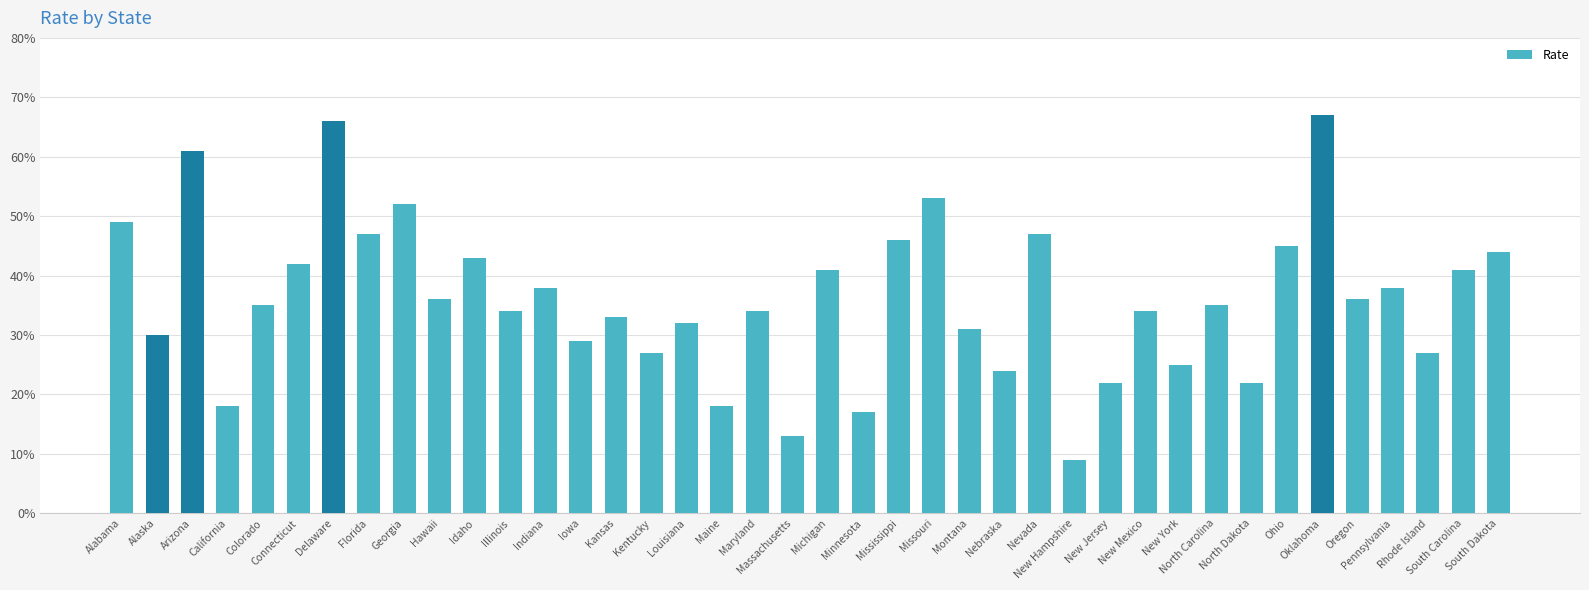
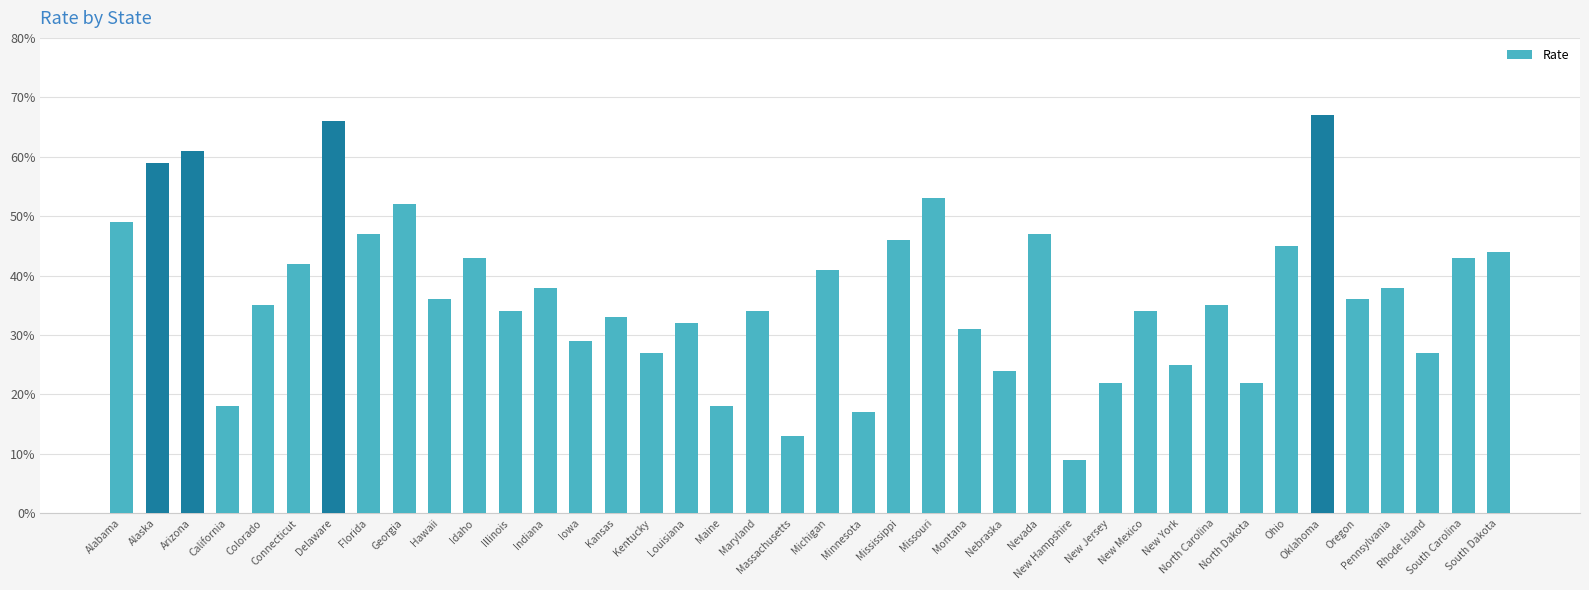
  {
    "Alabama": "49%",
-   "Alaska": "30%",
+   "Alaska": "59%",
    "Arizona": "61%",
    "California": "18%",
    "Colorado": "35%",
    "Connecticut": "42%",
    "Delaware": "66%",
    "Florida": "47%",
    "Georgia": "52%",
    "Hawaii": "36%",
    "Idaho": "43%",
    "Illinois": "34%",
    "Indiana": "38%",
    "Iowa": "29%",
    "Kansas": "33%",
    "Kentucky": "27%",
    "Louisiana": "32%",
    "Maine": "18%",
    "Maryland": "34%",
    "Massachusetts": "13%",
    "Michigan": "41%",
    "Minnesota": "17%",
    "Mississippi": "46%",
    "Missouri": "53%",
    "Montana": "31%",
    "Nebraska": "24%",
    "Nevada": "47%",
    "New Hampshire": "9%",
    "New Jersey": "22%",
    "New Mexico": "34%",
    "New York": "25%",
    "North Carolina": "35%",
    "North Dakota": "22%",
    "Ohio": "45%",
    "Oklahoma": "67%",
    "Oregon": "36%",
    "Pennsylvania": "38%",
    "Rhode Island": "27%",
-   "South Carolina": "41%",
+   "South Carolina": "43%",
    "South Dakota": "44%"
  }
